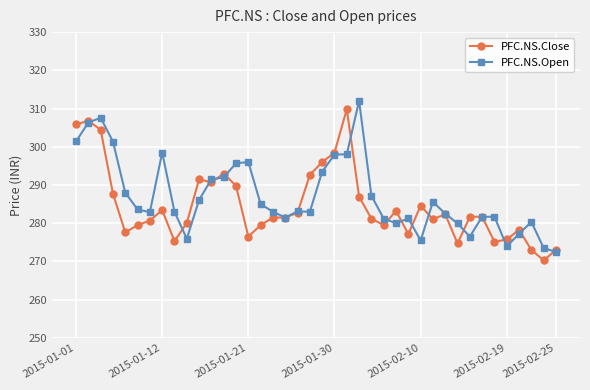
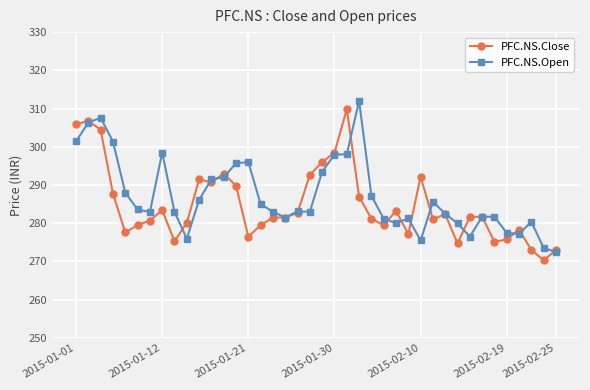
  {
    "PFC.NS.Close": {
      "2015-01-01": 306,
      "2015-01-12": 283,
      "2015-01-21": 277,
-     "2015-02-10": 285,
+     "2015-02-10": 292,
      "2015-02-19": 276
    },
    "PFC.NS.Open": {
      "2015-01-01": 301,
      "2015-01-12": 299,
      "2015-01-21": 296,
      "2015-02-10": 276,
-     "2015-02-19": 274
+     "2015-02-19": 277
    }
  }
